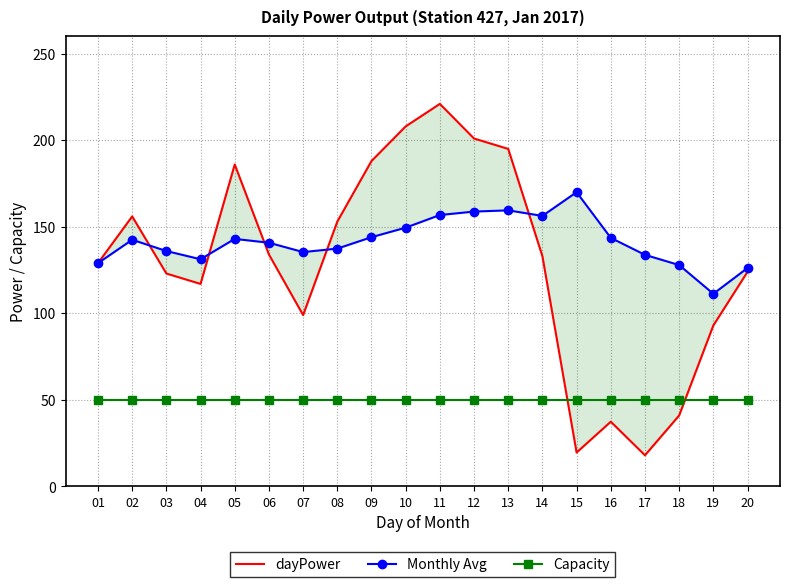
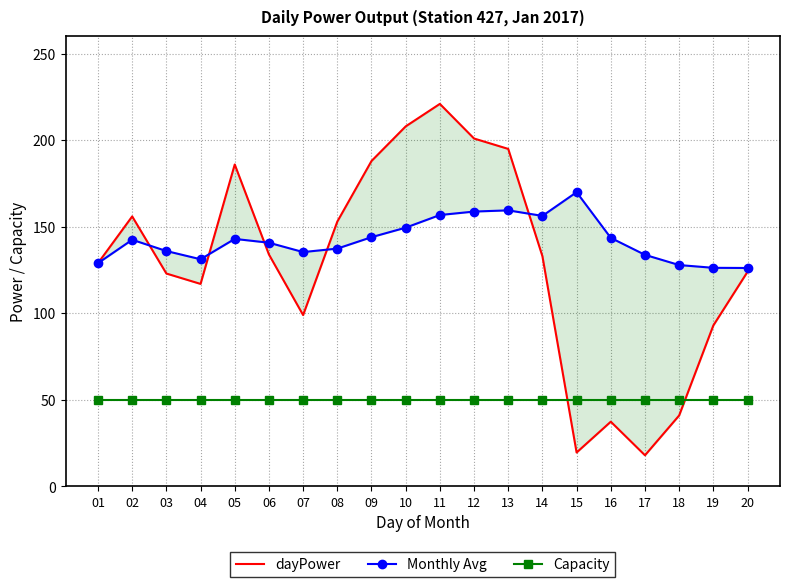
  {
    "dayPower": {
      "03": 123,
      "04": 117,
      "06": 134,
      "07": 99,
      "14": 133,
      "15": 20,
      "16": 37,
      "17": 18,
      "18": 41,
      "19": 93,
      "20": 124
    },
    "Monthly Avg": {
      "02": 143,
      "05": 143,
      "08": 137,
      "09": 144,
      "10": 150,
      "11": 157,
      "12": 159,
      "13": 160,
-     "19": 111
+     "19": 126
    }
  }
